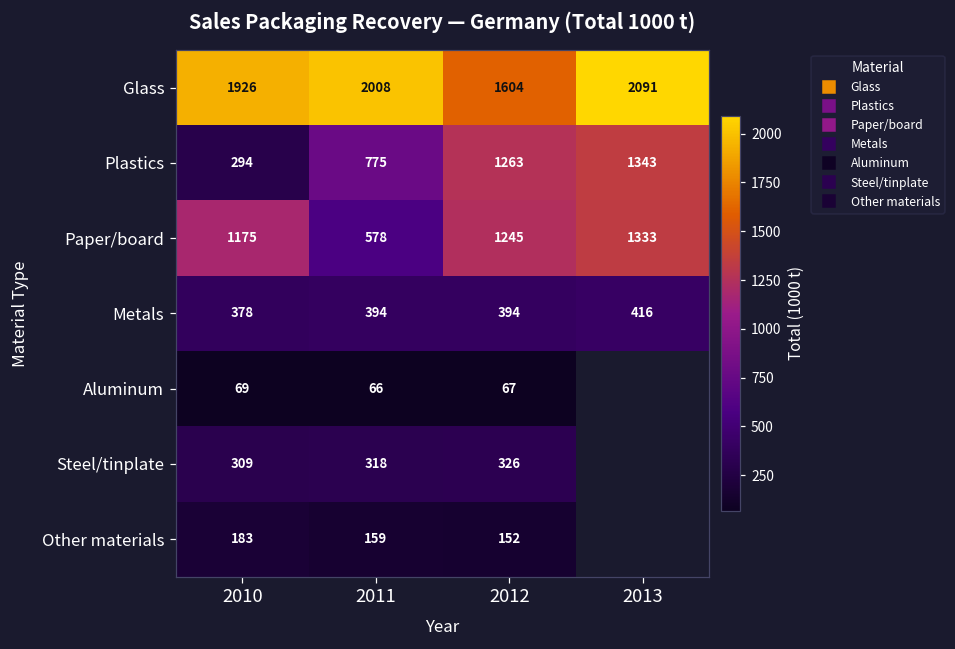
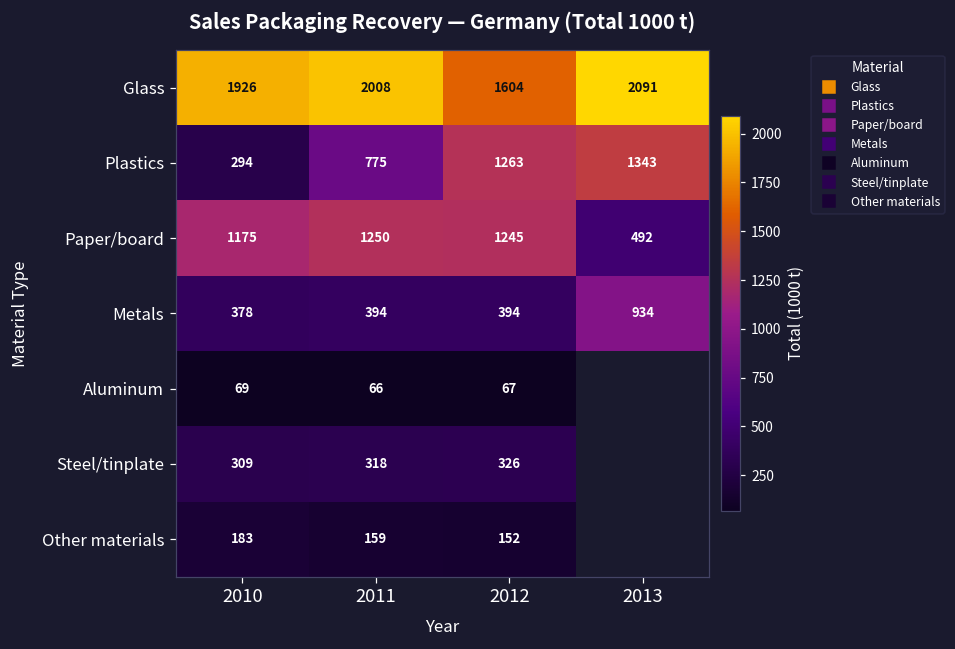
  {
    "Glass": {
      "2010": 1926,
      "2011": 2008,
      "2012": 1604,
      "2013": 2091
    },
    "Plastics": {
      "2010": 294,
      "2011": 775,
      "2012": 1263,
      "2013": 1343
    },
    "Paper/board": {
      "2010": 1175,
-     "2011": 578,
+     "2011": 1250,
      "2012": 1245,
-     "2013": 1333
+     "2013": 492
    },
    "Metals": {
      "2010": 378,
      "2011": 394,
      "2012": 394,
-     "2013": 416
+     "2013": 934
    },
    "Aluminum": {
      "2010": 69,
      "2011": 66,
      "2012": 67
    },
    "Steel/tinplate": {
      "2010": 309,
      "2011": 318,
      "2012": 326
    },
    "Other materials": {
      "2010": 183,
      "2011": 159,
      "2012": 152
    }
  }
